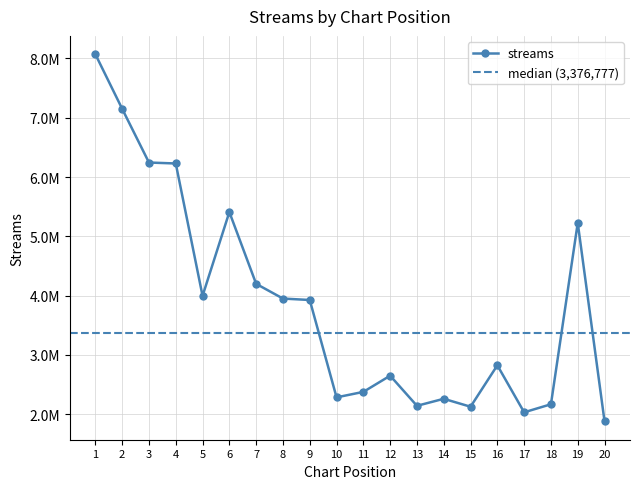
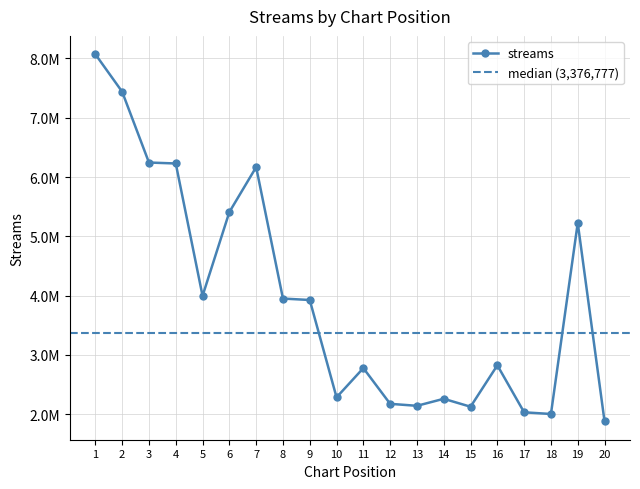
  {
    "1": 8100000,
-   "2": 7200000,
+   "2": 7400000,
    "3": 6200000,
    "4": 6200000,
    "5": 4000000,
    "6": 5400000,
-   "7": 4200000,
+   "7": 6200000,
    "8": 4000000,
    "9": 3900000,
    "10": 2300000,
-   "11": 2400000,
-   "12": 2700000,
+   "11": 2800000,
+   "12": 2200000,
    "13": 2100000,
    "14": 2300000,
    "15": 2100000,
    "16": 2800000,
    "17": 2000000,
-   "18": 2200000,
+   "18": 2000000,
    "19": 5200000,
    "20": 1900000
  }
